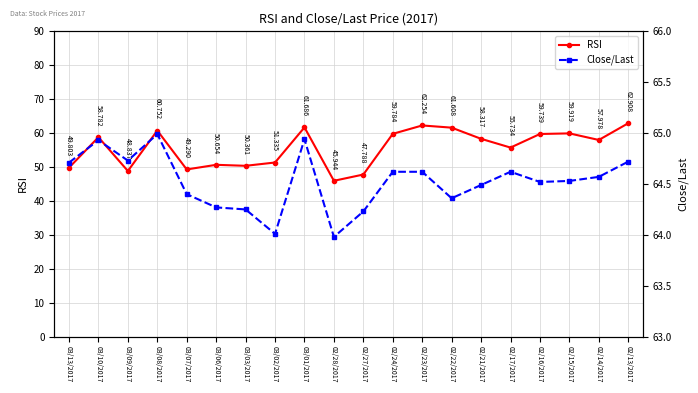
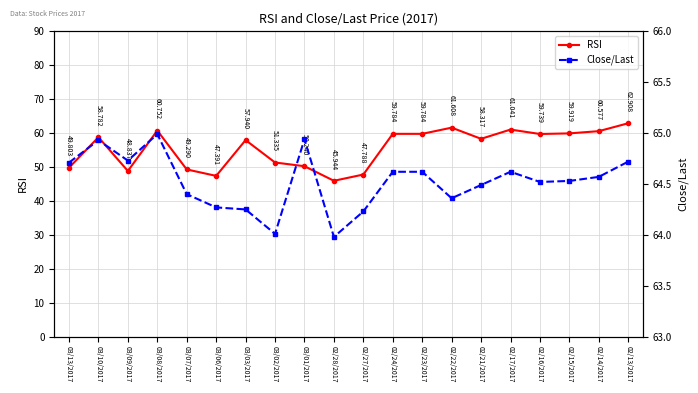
  {
    "RSI": {
      "03/13/2017": 49.803,
      "03/10/2017": 58.782,
      "03/08/2017": 60.752,
      "03/07/2017": 49.290,
-     "03/06/2017": 50.654,
-     "03/03/2017": 50.361,
+     "03/06/2017": 47.391,
+     "03/03/2017": 57.940,
      "03/02/2017": 51.335,
-     "03/01/2017": 61.686,
+     "03/01/2017": 50.240,
      "02/28/2017": 45.944,
      "02/27/2017": 47.788,
      "02/24/2017": 59.784,
-     "02/23/2017": 62.254,
+     "02/23/2017": 59.784,
      "02/22/2017": 61.608,
      "02/21/2017": 58.317,
-     "02/17/2017": 55.734,
+     "02/17/2017": 61.041,
      "02/16/2017": 59.739,
      "02/15/2017": 59.919,
-     "02/14/2017": 57.978,
+     "02/14/2017": 60.577,
      "02/13/2017": 62.908
    }
  }
